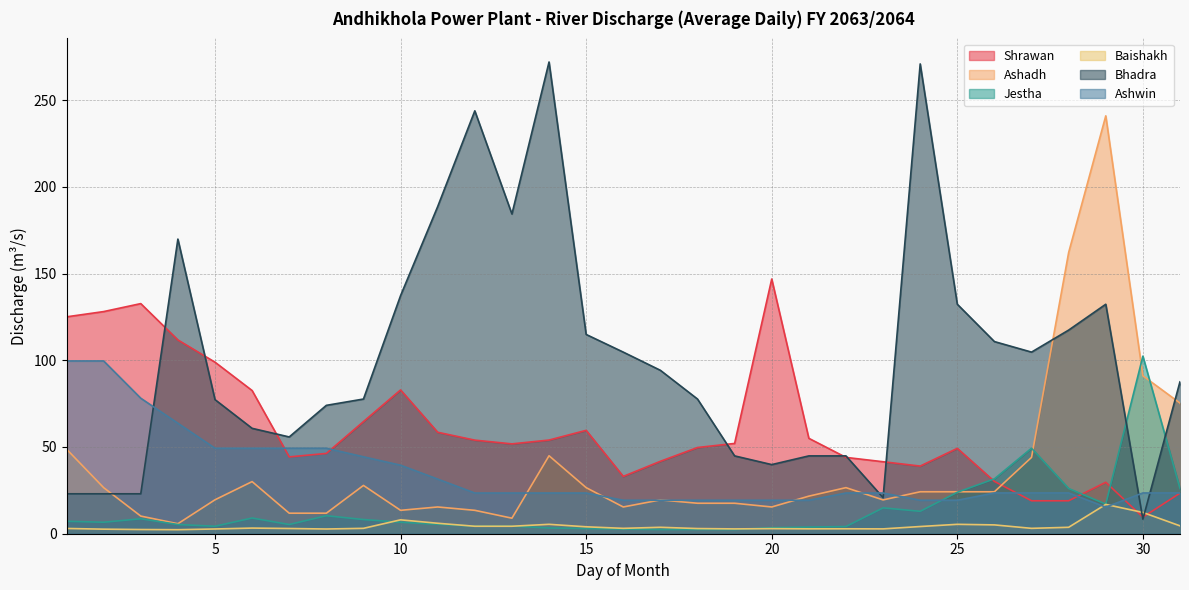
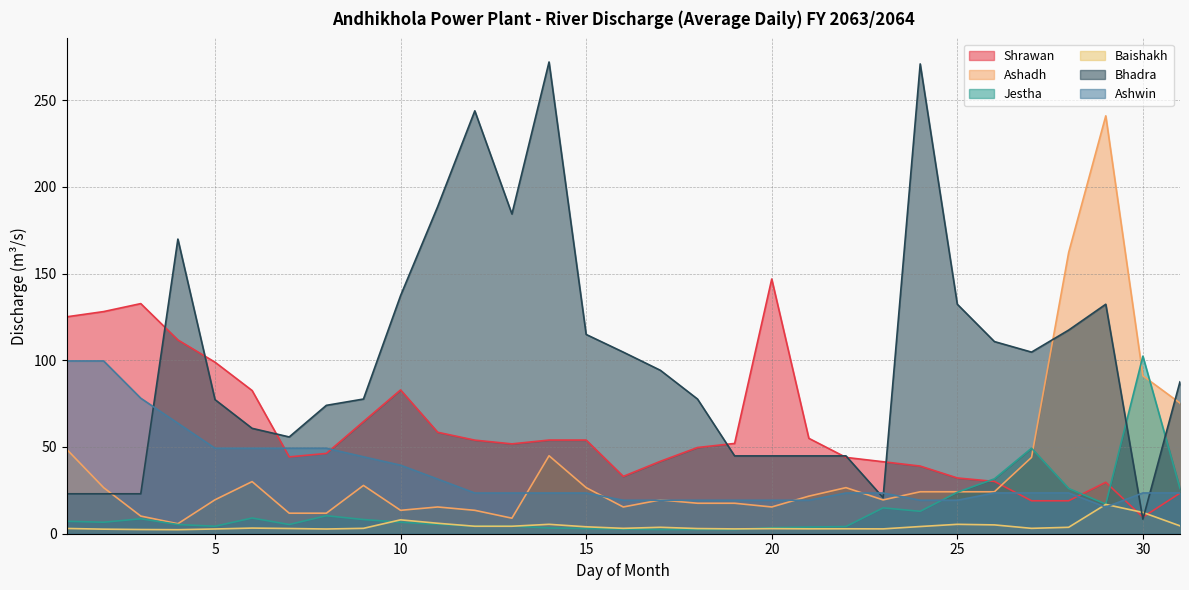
  {
    "Shrawan": {
      "5": 99,
      "10": 83,
-     "15": 60,
+     "15": 54,
      "20": 147,
-     "25": 49
+     "25": 32
    },
    "Bhadra": {
      "5": 77,
      "10": 137,
      "15": 115,
-     "20": 40,
+     "20": 45,
      "25": 132
    }
  }
